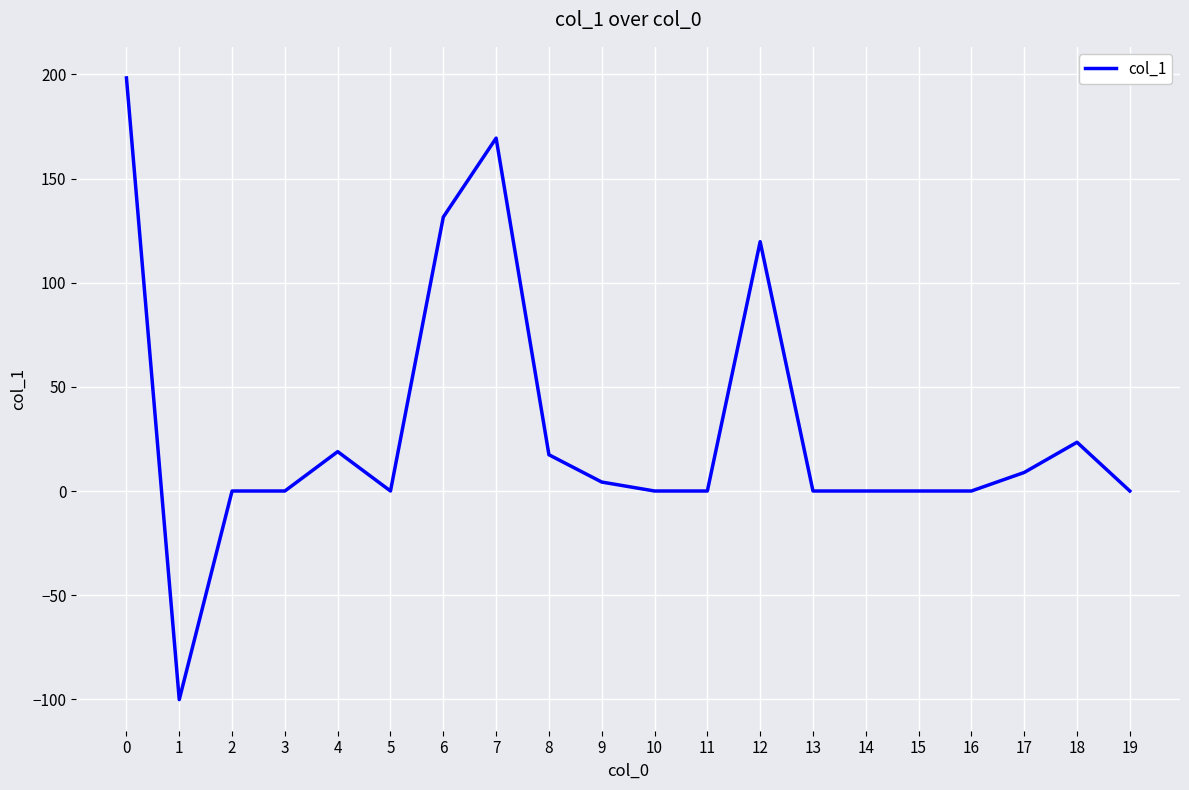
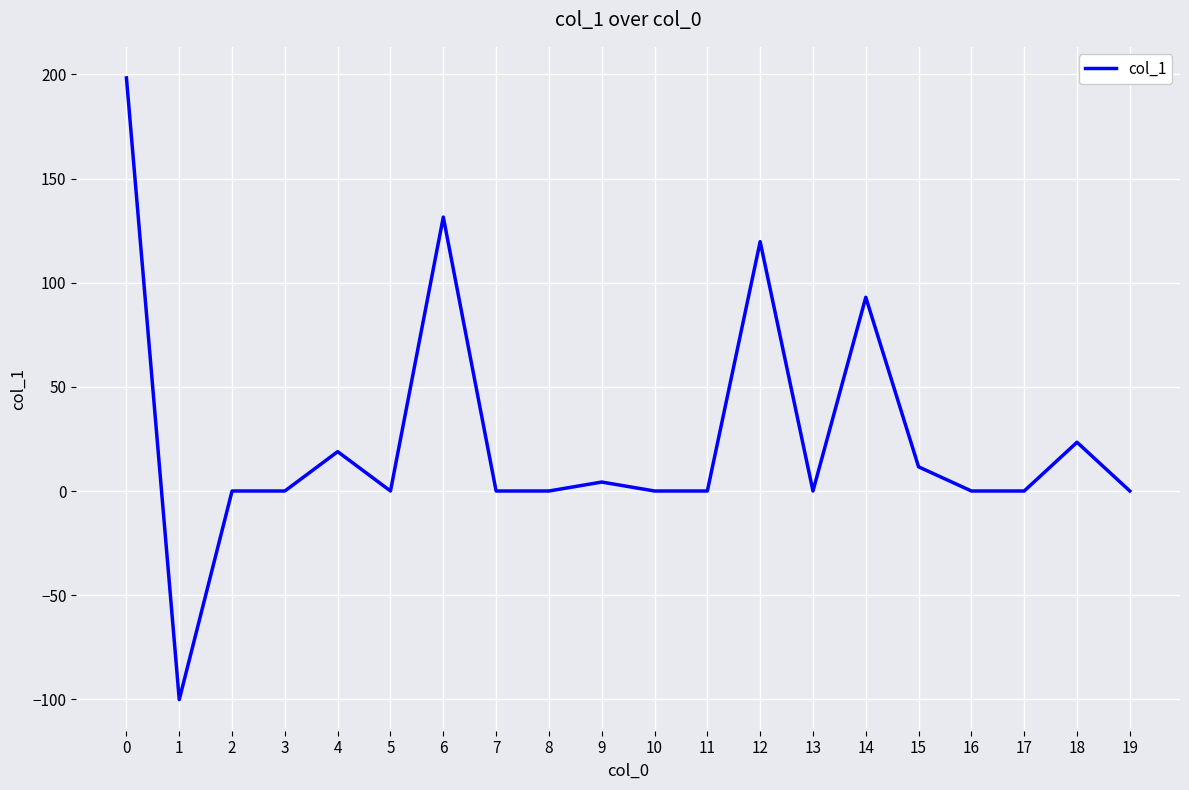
  {
    "0": 198,
    "1": -100,
    "2": 0,
    "3": 0,
    "4": 19,
    "5": 0,
    "6": 132,
-   "7": 169,
-   "8": 17,
+   "7": 0,
+   "8": 0,
    "9": 4,
    "10": 0,
    "11": 0,
    "12": 120,
    "13": 0,
-   "14": 0,
-   "15": 0,
+   "14": 93,
+   "15": 12,
    "16": 0,
-   "17": 9,
+   "17": 0,
    "18": 23,
    "19": 0
  }
